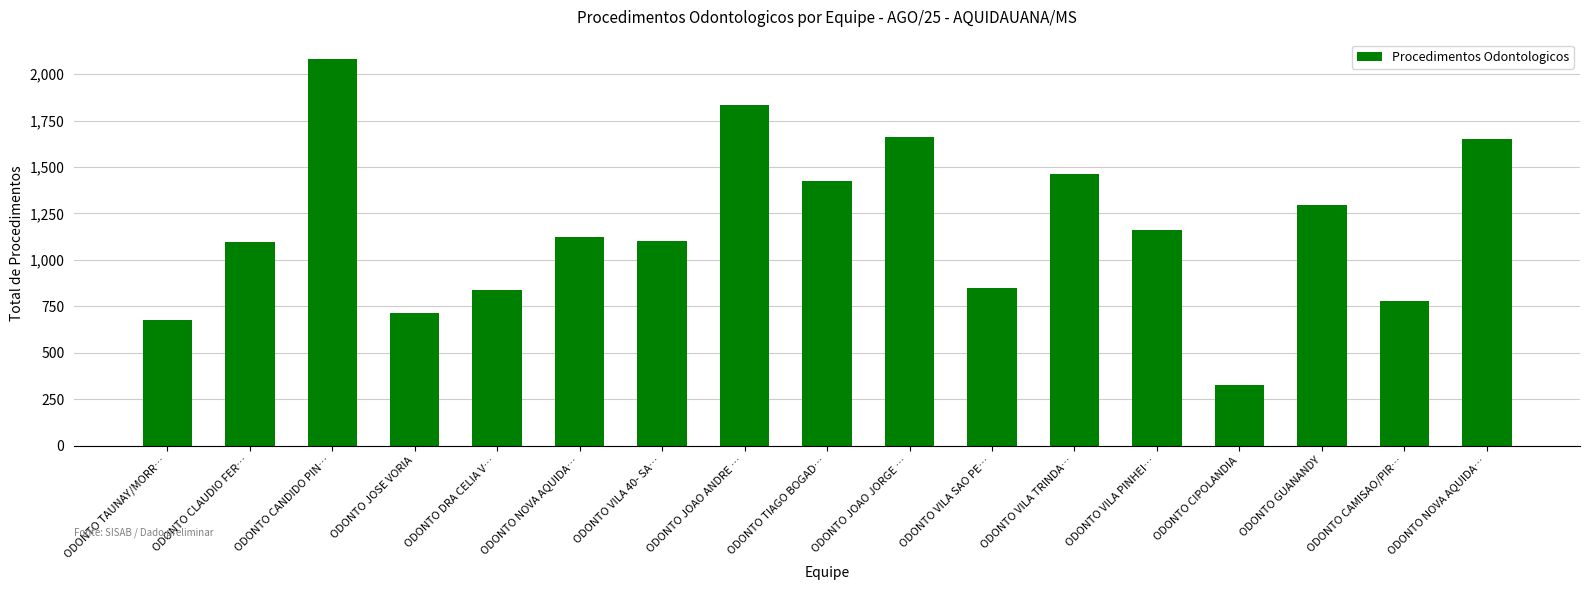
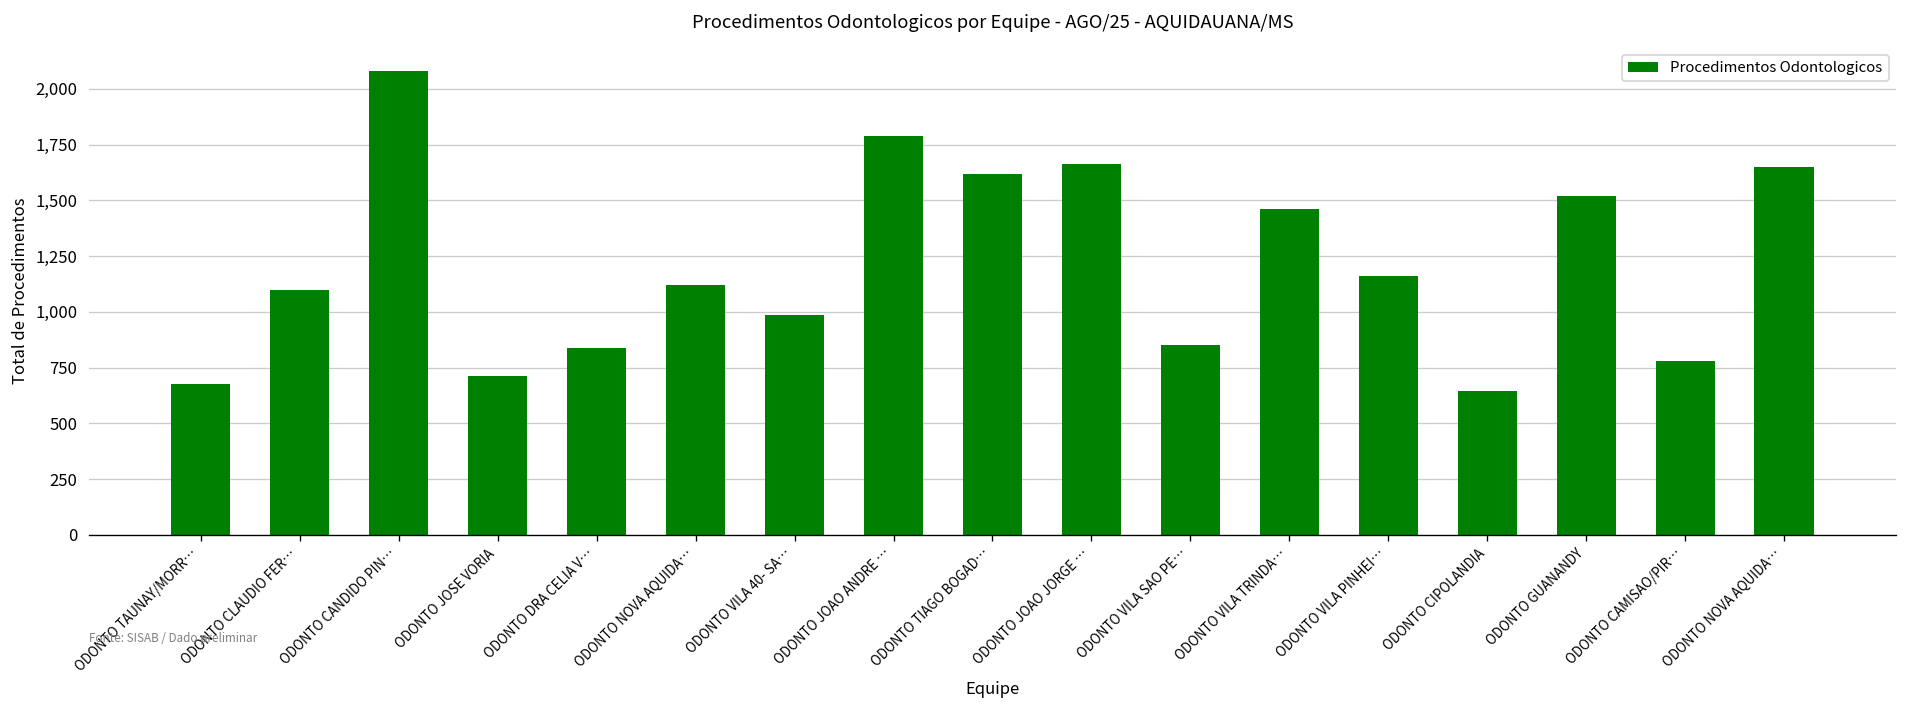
  {
    "ODONTO TAUNAY/MORR…": "680",
    "ODONTO CLAUDIO FER…": "1,100",
    "ODONTO CANDIDO PIN…": "2,080",
    "ODONTO JOSE VORIA": "710",
    "ODONTO DRA CELIA V…": "840",
-   "ODONTO VILA 40- SA…": "1,100",
-   "ODONTO JOAO ANDRE …": "1,840",
-   "ODONTO TIAGO BOGAD…": "1,420",
+   "ODONTO VILA 40- SA…": "990",
+   "ODONTO JOAO ANDRE …": "1,790",
+   "ODONTO TIAGO BOGAD…": "1,620",
    "ODONTO JOAO JORGE …": "1,660",
    "ODONTO VILA SAO PE…": "850",
    "ODONTO VILA TRINDA…": "1,460",
    "ODONTO VILA PINHEI…": "1,160",
-   "ODONTO CIPOLANDIA": "330",
-   "ODONTO GUANANDY": "1,300",
+   "ODONTO CIPOLANDIA": "650",
+   "ODONTO GUANANDY": "1,520",
    "ODONTO CAMISAO/PIR…": "780"
  }
